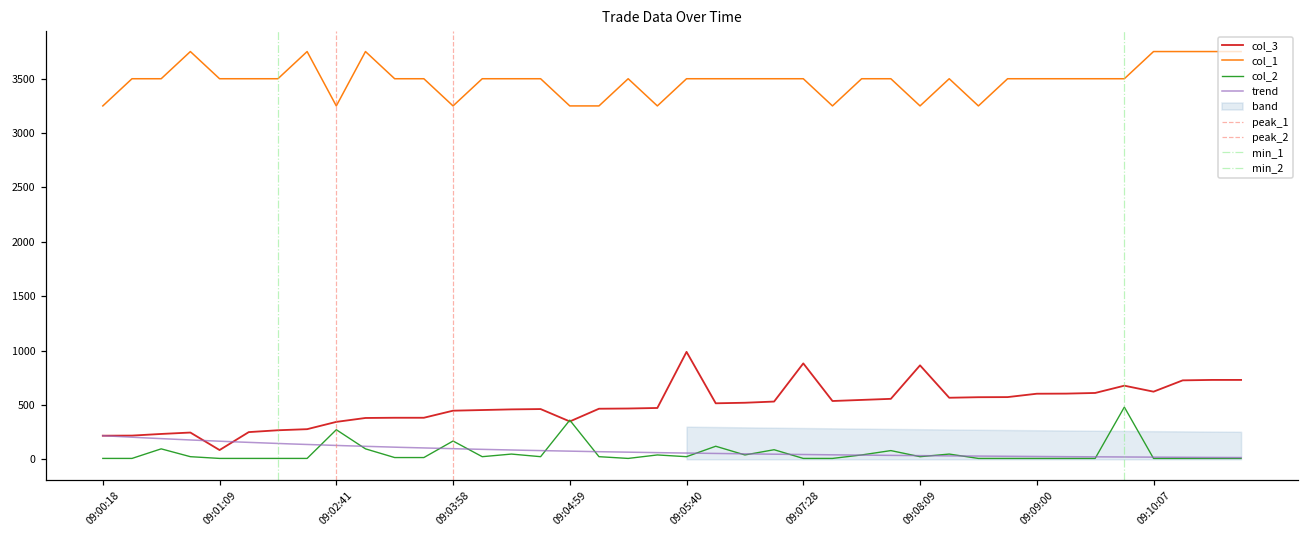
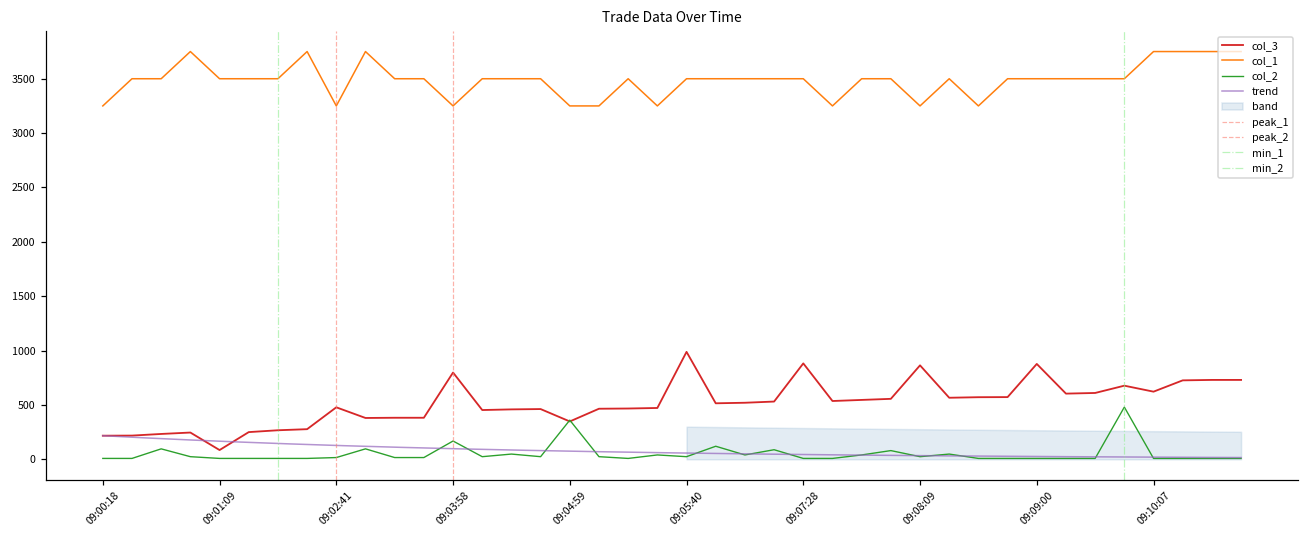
  {
    "col_3": {
      "09:01:09": 100,
-     "09:02:41": 300,
-     "09:03:58": 400,
+     "09:02:41": 500,
+     "09:03:58": 800,
      "09:05:40": 1000,
      "09:07:28": 900,
      "09:08:09": 900,
-     "09:09:00": 600,
+     "09:09:00": 900,
      "09:10:07": 600
    },
    "band": {
      "09:05:40": 300
    },
    "col_1": {
      "09:00:18": 3200,
      "09:01:09": 3500,
      "09:02:41": 3200,
      "09:03:58": 3200,
      "09:04:59": 3200,
      "09:05:40": 3500,
      "09:07:28": 3500,
      "09:08:09": 3200,
      "09:09:00": 3500,
      "09:10:07": 3800
    },
    "col_2": {
      "09:00:18": 0,
      "09:01:09": 0,
-     "09:02:41": 300,
+     "09:02:41": 0,
      "09:03:58": 200,
      "09:05:40": 0,
      "09:07:28": 0
    },
    "trend": {
      "09:03:58": 100,
      "09:07:28": 0
    }
  }
